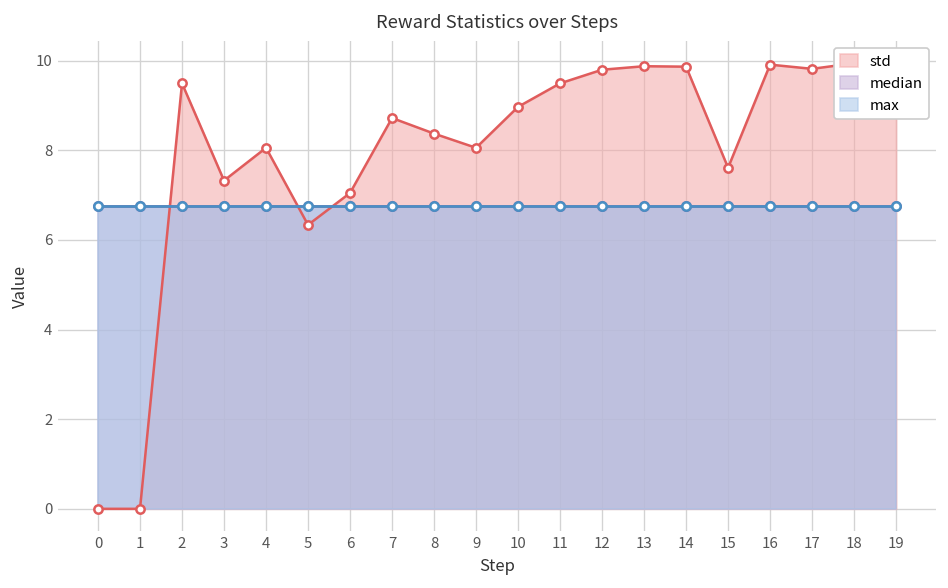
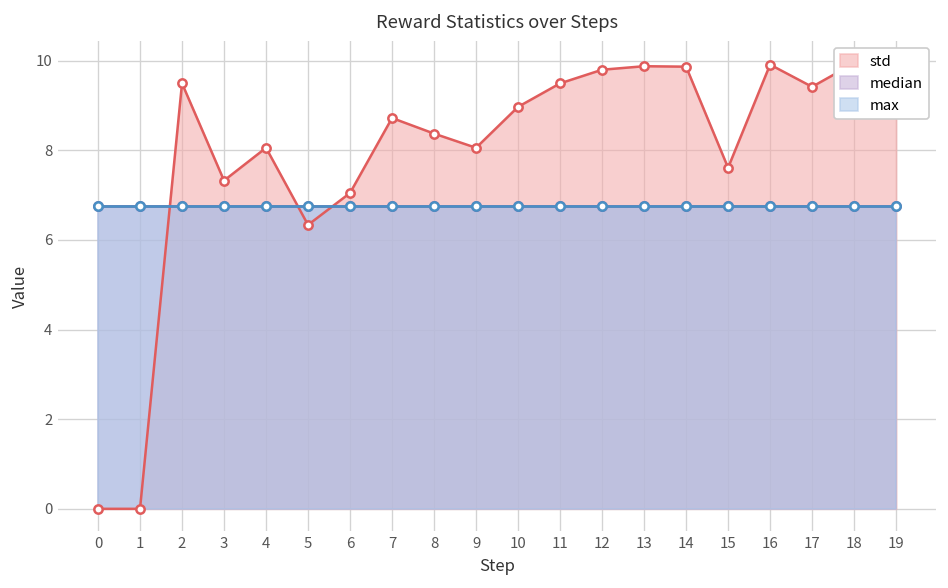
  {
    "std": {
      "0": 0.0,
      "1": 0.0,
      "2": 9.5,
      "3": 7.3,
      "4": 8.1,
      "5": 6.3,
      "6": 7.0,
      "7": 8.7,
      "8": 8.4,
      "9": 8.1,
      "10": 9.0,
      "11": 9.5,
      "12": 9.8,
      "13": 9.9,
      "14": 9.9,
      "15": 7.6,
      "16": 9.9,
-     "17": 9.8
+     "17": 9.4
    },
    "max": {
      "0": 6.8,
      "1": 6.8,
      "2": 6.8,
      "3": 6.8,
      "4": 6.8,
      "5": 6.8,
      "6": 6.8,
      "7": 6.8,
      "8": 6.8,
      "9": 6.8,
      "10": 6.8,
      "11": 6.8,
      "12": 6.8,
      "13": 6.8,
      "14": 6.8,
      "15": 6.8,
      "16": 6.8,
      "17": 6.8,
      "18": 6.8,
      "19": 6.8
    }
  }
